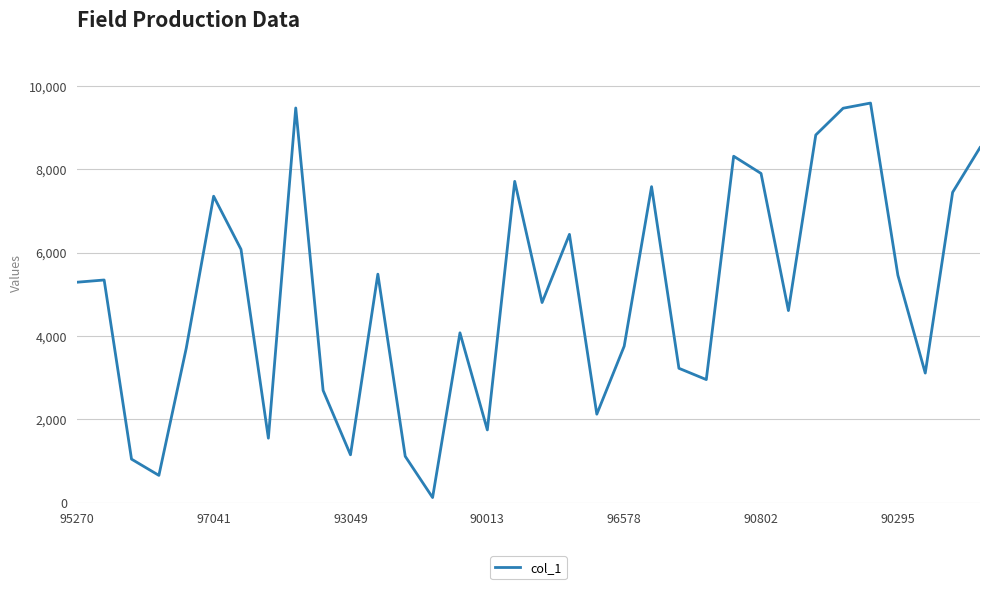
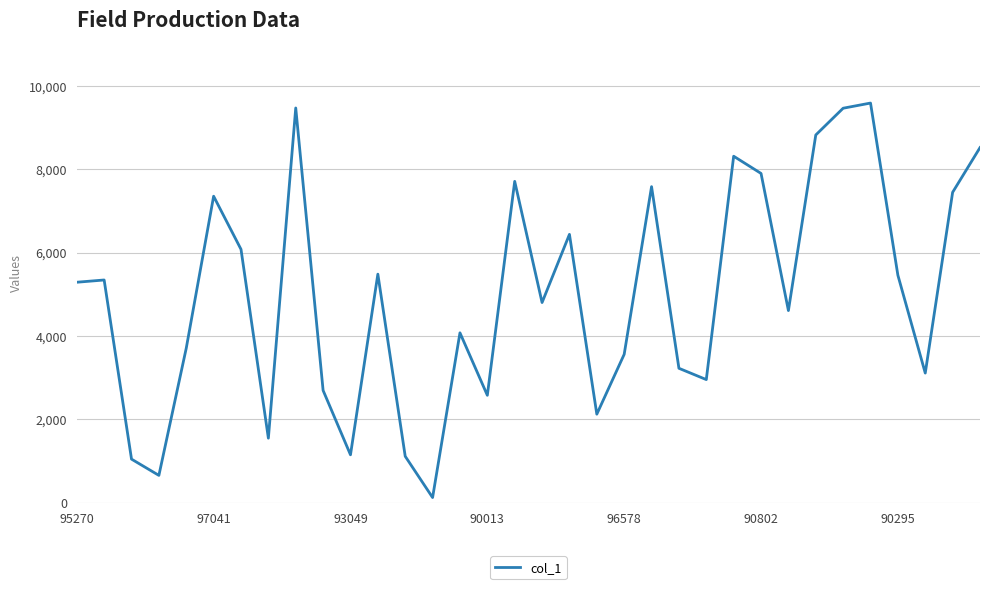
  {
    "95270": "5,300",
    "97041": "7,400",
    "93049": "1,100",
-   "90013": "1,700",
-   "96578": "3,800",
+   "90013": "2,600",
+   "96578": "3,600",
    "90802": "7,900",
    "90295": "5,500"
  }
